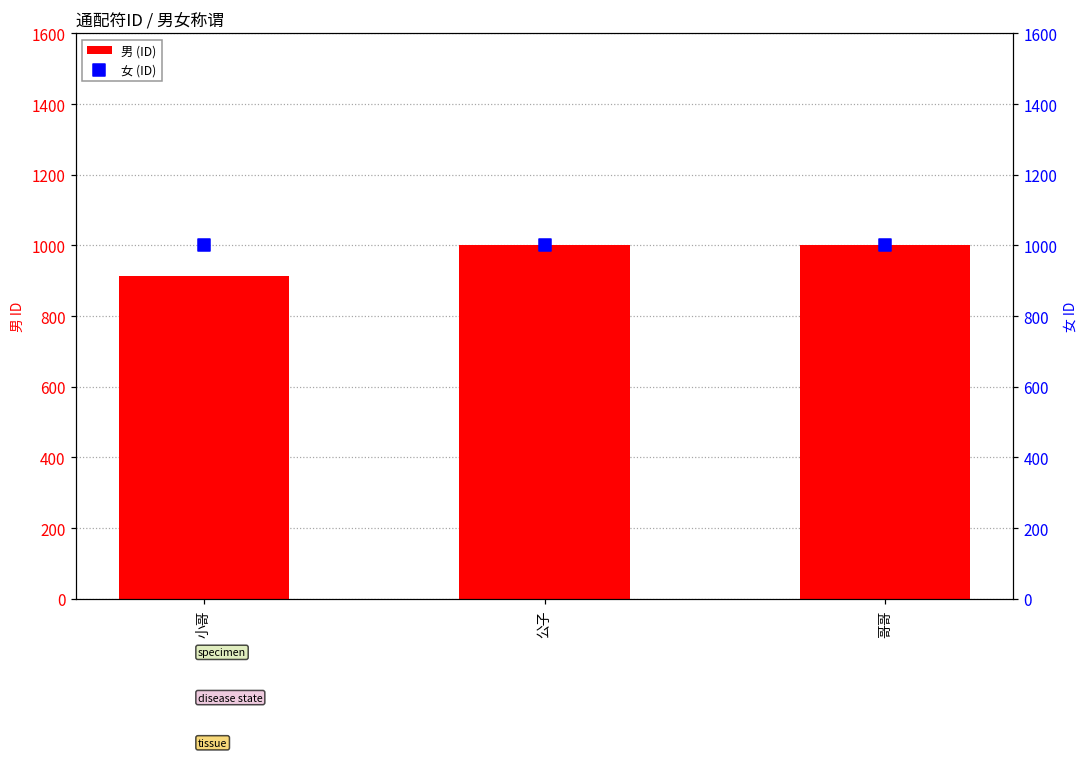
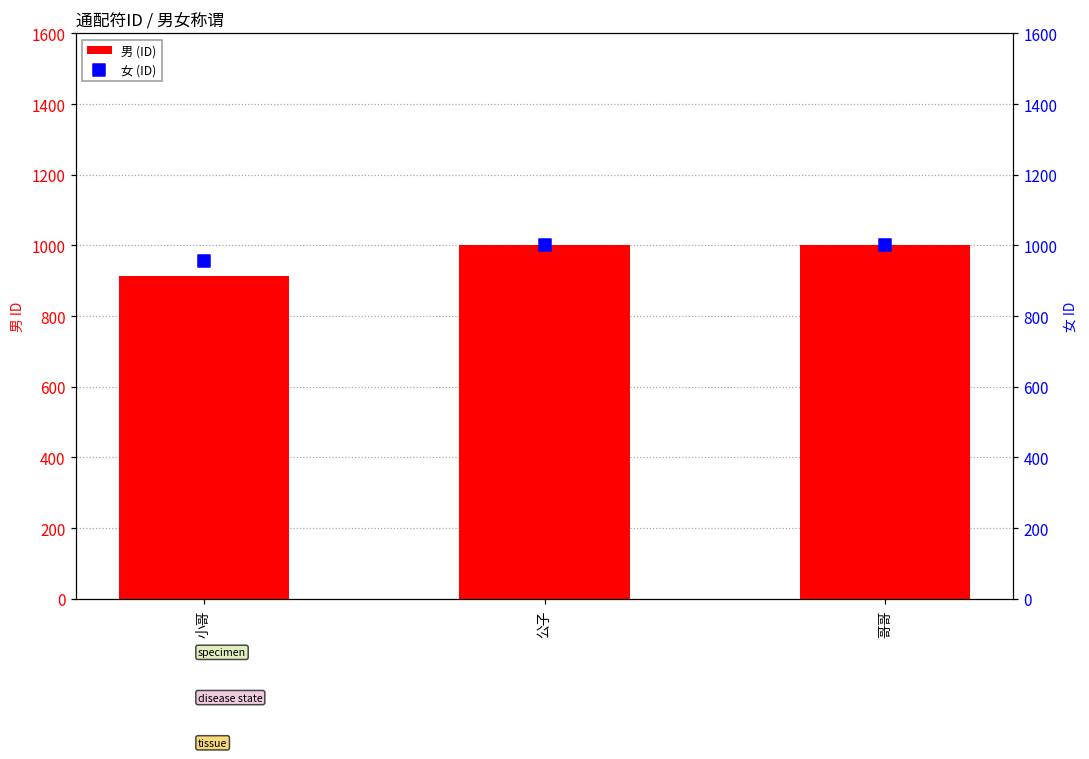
  {
    "男 (ID)": {
      "小哥": 910,
      "公子": 1000,
      "哥哥": 1000
    },
    "女 (ID)": {
-     "小哥": 1000
+     "小哥": 960
    }
  }
